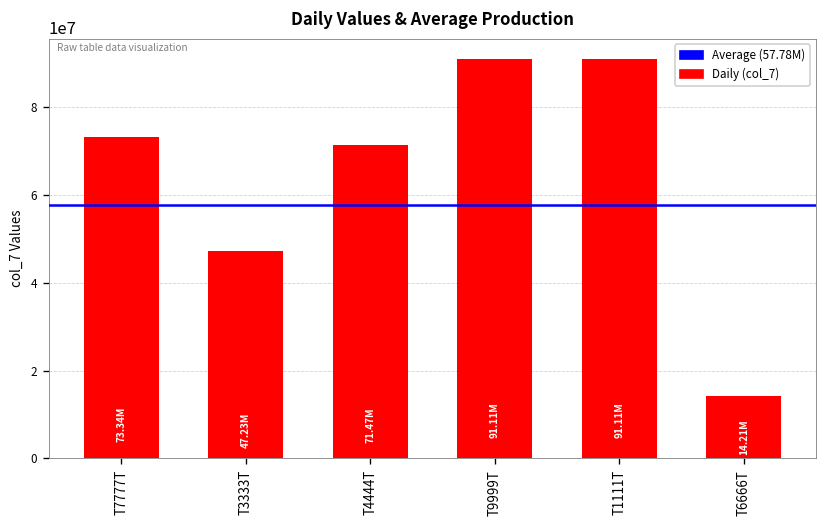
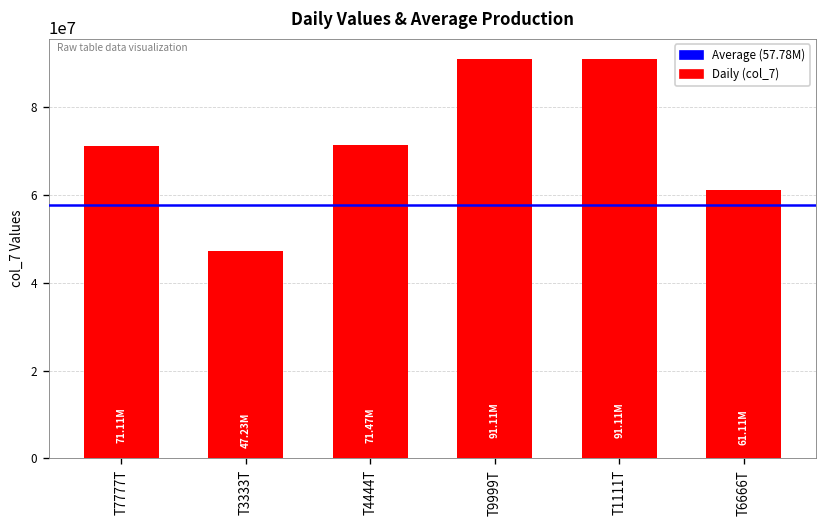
  {
-   "T7777T": "73.34M",
+   "T7777T": "71.11M",
    "T3333T": "47.23M",
    "T4444T": "71.47M",
    "T9999T": "91.11M",
    "T1111T": "91.11M",
-   "T6666T": "14.21M"
+   "T6666T": "61.11M"
  }
